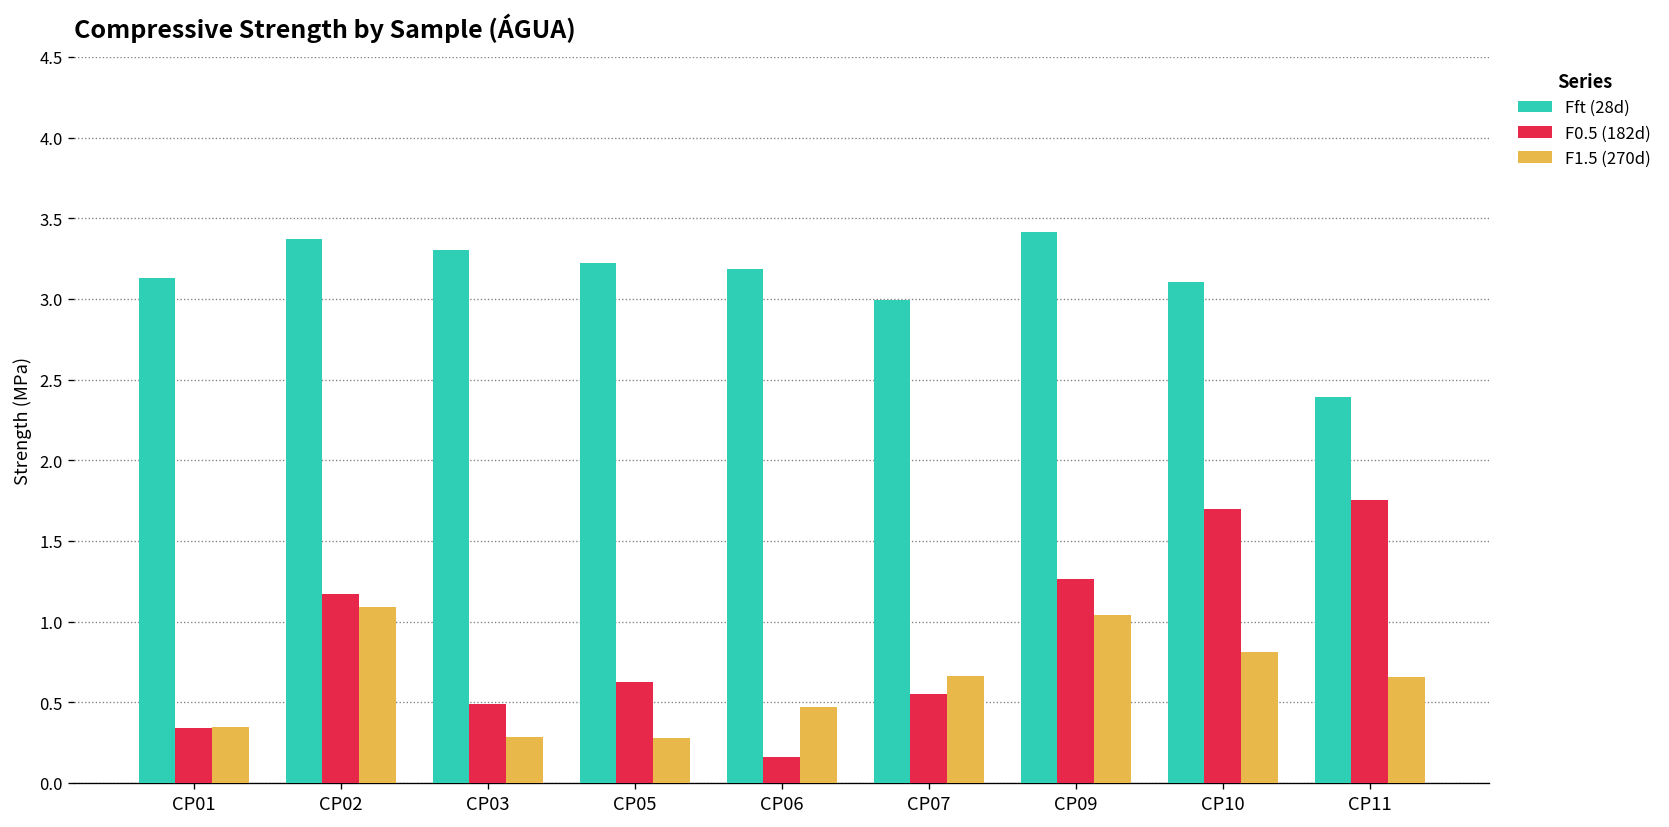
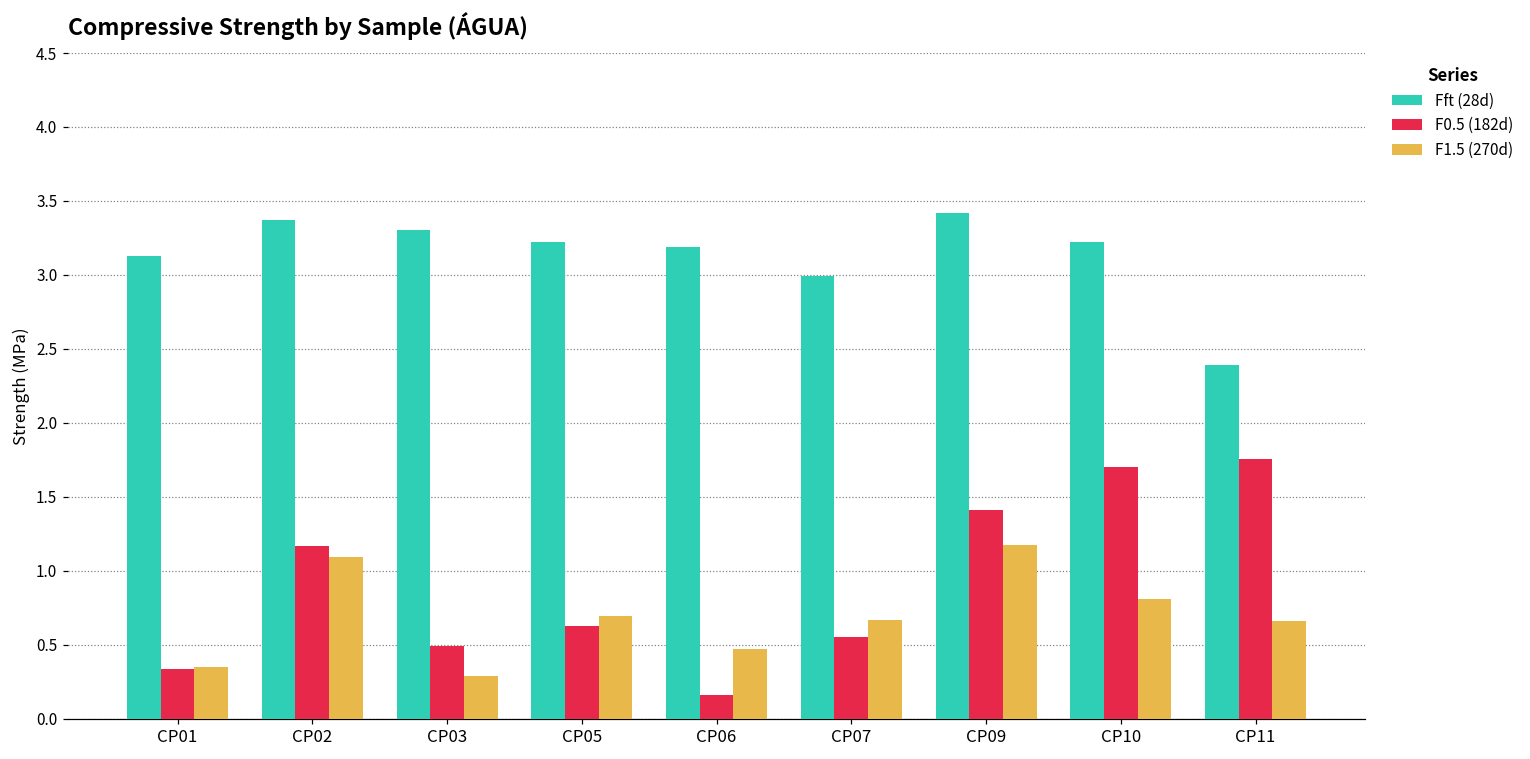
  {
    "Fft (28d)": {
      "CP01": 3.13,
      "CP02": 3.37,
      "CP03": 3.31,
      "CP05": 3.22,
      "CP06": 3.19,
      "CP07": 3.00,
      "CP09": 3.42,
-     "CP10": 3.11,
+     "CP10": 3.22,
      "CP11": 2.39
    },
    "F0.5 (182d)": {
      "CP01": 0.34,
      "CP02": 1.17,
      "CP03": 0.49,
      "CP05": 0.62,
      "CP06": 0.16,
      "CP07": 0.55,
-     "CP09": 1.26,
+     "CP09": 1.41,
      "CP10": 1.70,
      "CP11": 1.75
    },
    "F1.5 (270d)": {
      "CP01": 0.35,
      "CP02": 1.09,
      "CP03": 0.28,
-     "CP05": 0.28,
+     "CP05": 0.69,
      "CP06": 0.47,
      "CP07": 0.67,
-     "CP09": 1.04,
+     "CP09": 1.17,
      "CP10": 0.81,
      "CP11": 0.66
    }
  }
